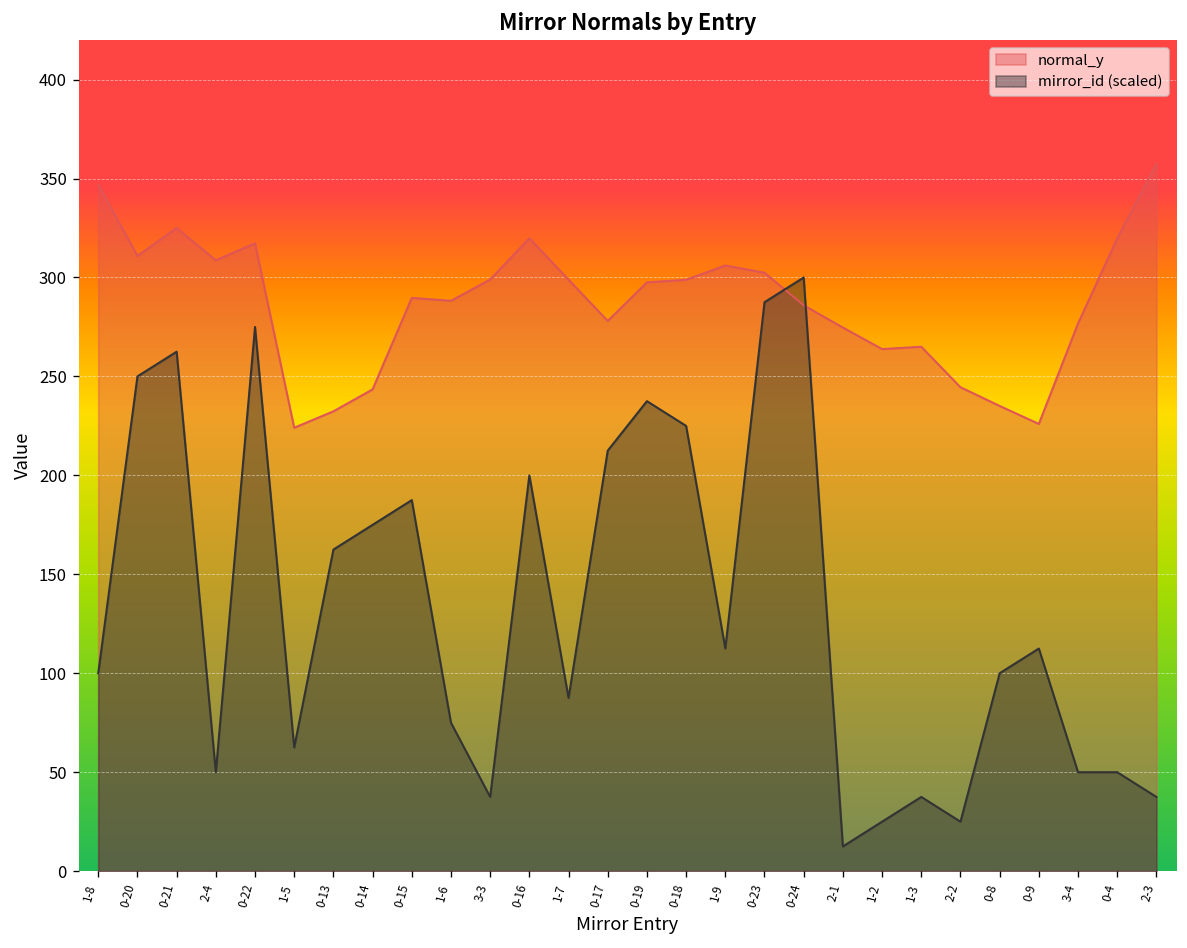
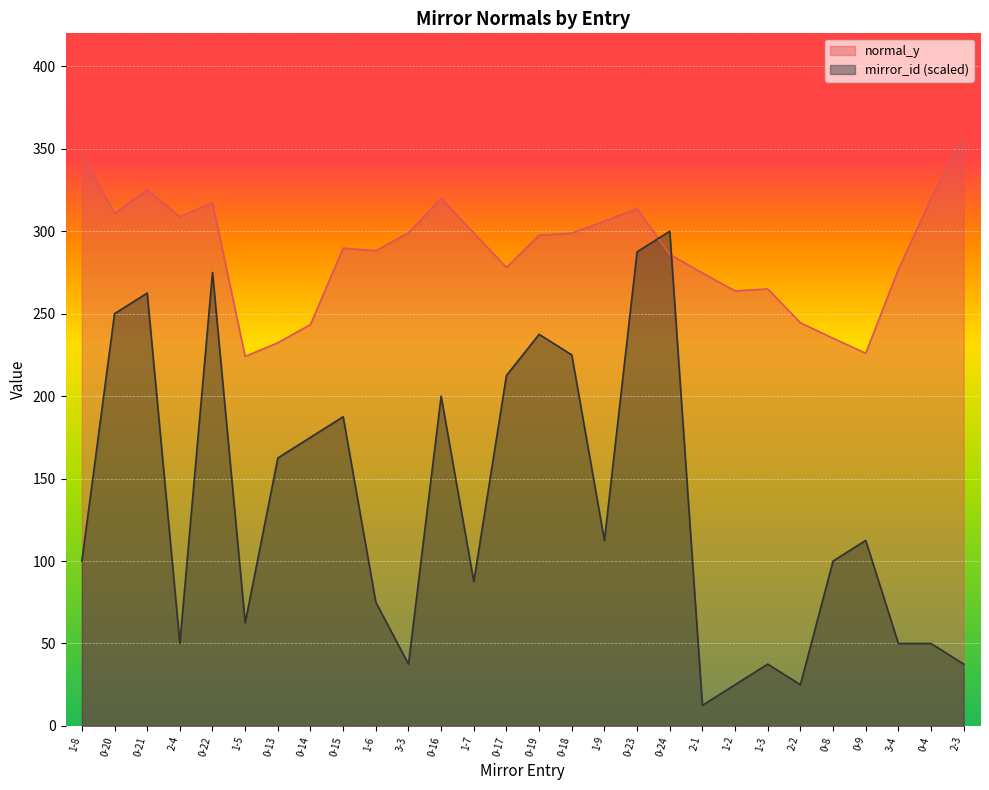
  {
    "normal_y": {
      "1-8": 347,
      "0-20": 311,
      "0-21": 325,
      "2-4": 309,
      "0-22": 317,
      "1-5": 224,
      "0-13": 232,
      "0-14": 243,
      "0-15": 290,
      "1-6": 288,
      "3-3": 299,
      "0-16": 320,
      "1-7": 299,
      "0-17": 278,
      "0-19": 298,
      "0-18": 299,
      "1-9": 306,
-     "0-23": 302,
+     "0-23": 314,
      "0-24": 286,
      "2-1": 275,
      "1-2": 264,
      "1-3": 265,
      "2-2": 245,
      "0-8": 235,
      "0-9": 226,
      "3-4": 277,
      "0-4": 320,
      "2-3": 357
    },
    "mirror_id (scaled)": {
      "1-8": 100,
      "0-20": 250,
      "0-21": 263,
      "2-4": 50,
      "0-22": 275,
      "1-5": 63,
      "0-13": 163,
      "0-14": 175,
      "0-15": 188,
      "1-6": 75,
      "3-3": 38,
      "0-16": 200,
      "1-7": 88,
      "0-17": 213,
      "0-19": 238,
      "0-18": 225,
      "1-9": 113,
      "0-23": 288,
      "0-24": 300,
      "2-1": 13,
      "1-2": 25,
      "1-3": 38,
      "2-2": 25,
      "0-8": 100,
      "0-9": 113,
      "3-4": 50,
      "0-4": 50,
      "2-3": 38
    }
  }
